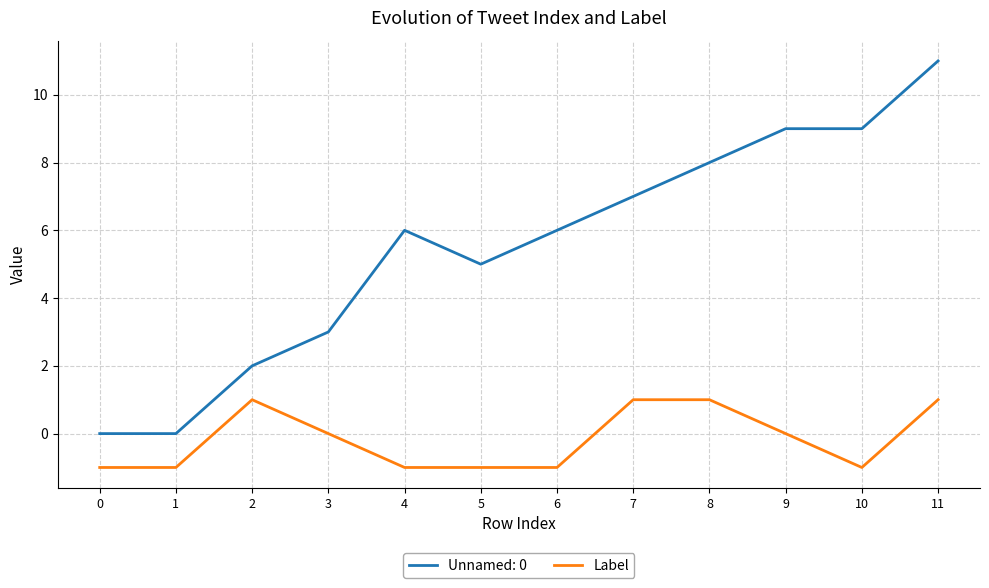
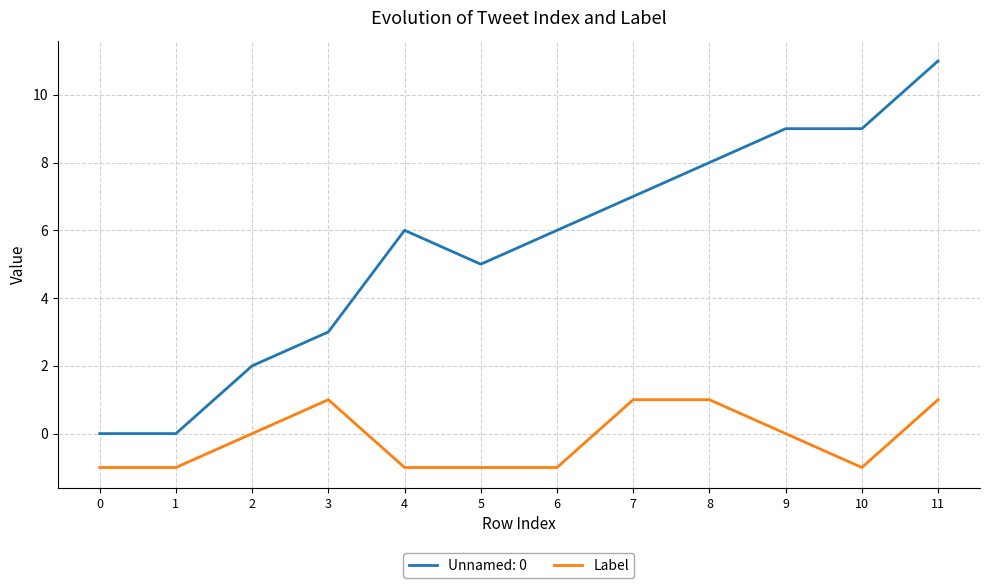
  {
    "Unnamed: 0": {
      "0": 0,
      "1": 0,
      "2": 2,
      "3": 3,
      "4": 6,
      "5": 5,
      "6": 6,
      "7": 7,
      "8": 8,
      "9": 9,
      "10": 9,
      "11": 11
    },
    "Label": {
      "0": -1,
      "1": -1,
-     "2": 1,
-     "3": 0,
+     "2": 0,
+     "3": 1,
      "4": -1,
      "5": -1,
      "6": -1,
      "7": 1,
      "8": 1,
      "9": 0,
      "10": -1,
      "11": 1
    }
  }
